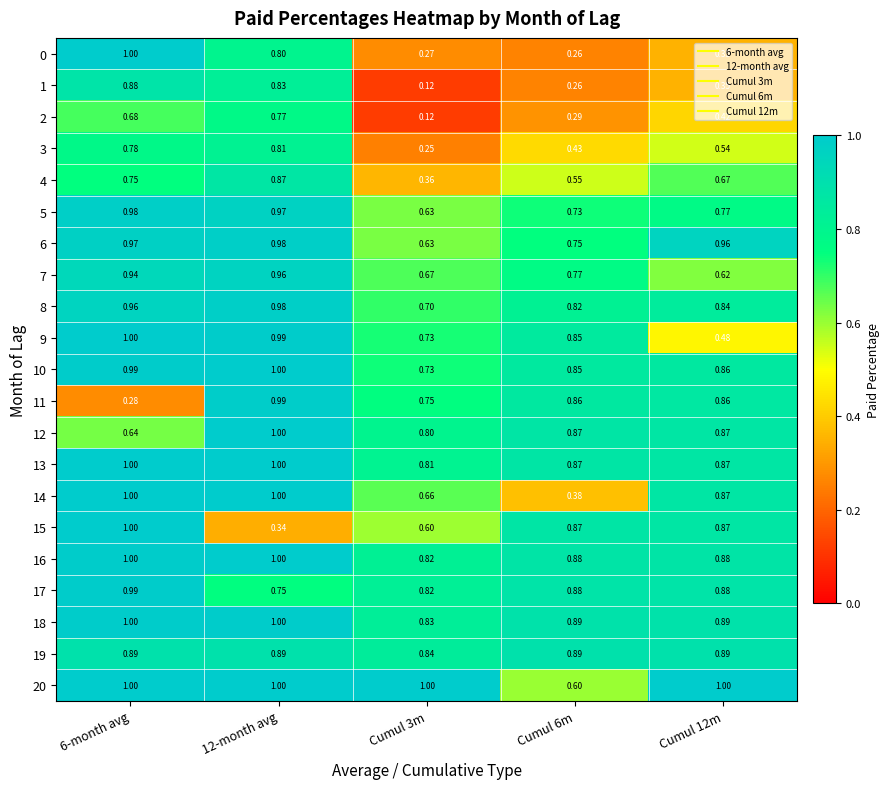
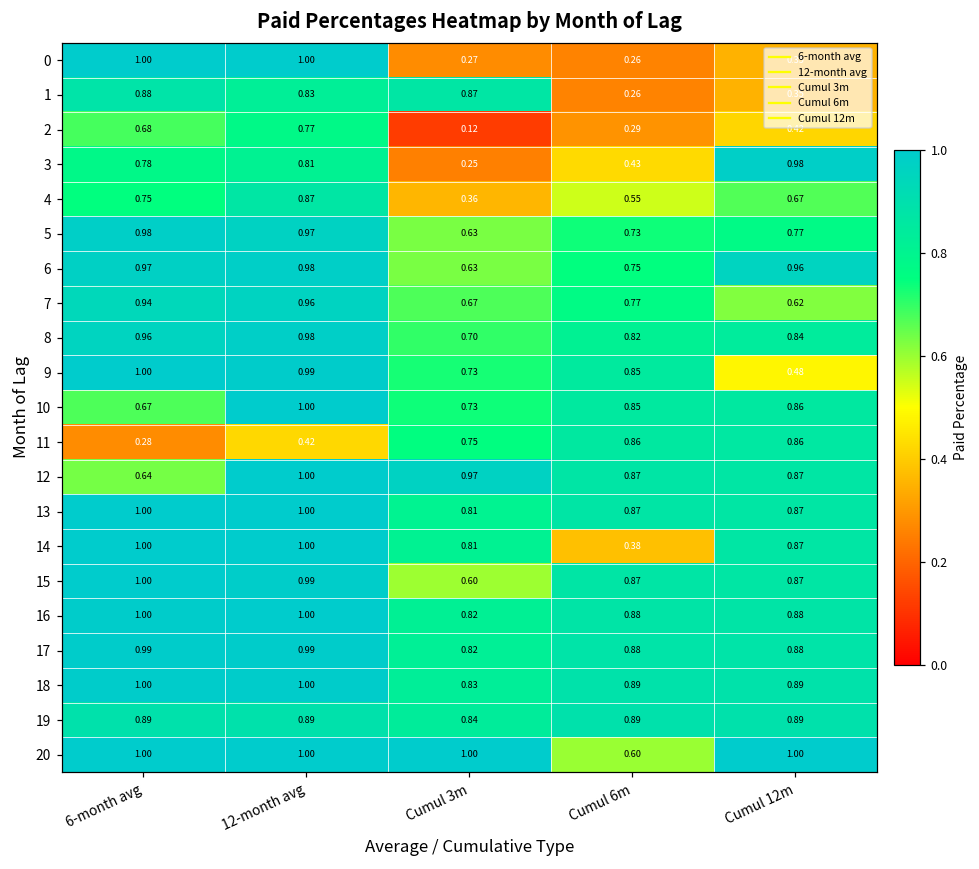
  {
    "0": {
      "6-month avg": 1.00,
-     "12-month avg": 0.80,
+     "12-month avg": 1.00,
      "Cumul 3m": 0.27,
      "Cumul 6m": 0.26
    },
    "1": {
      "6-month avg": 0.88,
      "12-month avg": 0.83,
-     "Cumul 3m": 0.12,
+     "Cumul 3m": 0.87,
      "Cumul 6m": 0.26
    },
    "2": {
      "6-month avg": 0.68,
      "12-month avg": 0.77,
      "Cumul 3m": 0.12,
      "Cumul 6m": 0.29
    },
    "3": {
      "6-month avg": 0.78,
      "12-month avg": 0.81,
      "Cumul 3m": 0.25,
      "Cumul 6m": 0.43,
-     "Cumul 12m": 0.54
+     "Cumul 12m": 0.98
    },
    "4": {
      "6-month avg": 0.75,
      "12-month avg": 0.87,
      "Cumul 3m": 0.36,
      "Cumul 6m": 0.55,
      "Cumul 12m": 0.67
    },
    "5": {
      "6-month avg": 0.98,
      "12-month avg": 0.97,
      "Cumul 3m": 0.63,
      "Cumul 6m": 0.73,
      "Cumul 12m": 0.77
    },
    "6": {
      "6-month avg": 0.97,
      "12-month avg": 0.98,
      "Cumul 3m": 0.63,
      "Cumul 6m": 0.75,
      "Cumul 12m": 0.96
    },
    "7": {
      "6-month avg": 0.94,
      "12-month avg": 0.96,
      "Cumul 3m": 0.67,
      "Cumul 6m": 0.77,
      "Cumul 12m": 0.62
    },
    "8": {
      "6-month avg": 0.96,
      "12-month avg": 0.98,
      "Cumul 3m": 0.70,
      "Cumul 6m": 0.82,
      "Cumul 12m": 0.84
    },
    "9": {
      "6-month avg": 1.00,
      "12-month avg": 0.99,
      "Cumul 3m": 0.73,
      "Cumul 6m": 0.85,
      "Cumul 12m": 0.48
    },
    "10": {
-     "6-month avg": 0.99,
+     "6-month avg": 0.67,
      "12-month avg": 1.00,
      "Cumul 3m": 0.73,
      "Cumul 6m": 0.85,
      "Cumul 12m": 0.86
    },
    "11": {
      "6-month avg": 0.28,
-     "12-month avg": 0.99,
+     "12-month avg": 0.42,
      "Cumul 3m": 0.75,
      "Cumul 6m": 0.86,
      "Cumul 12m": 0.86
    },
    "12": {
      "6-month avg": 0.64,
      "12-month avg": 1.00,
-     "Cumul 3m": 0.80,
+     "Cumul 3m": 0.97,
      "Cumul 6m": 0.87,
      "Cumul 12m": 0.87
    },
    "13": {
      "6-month avg": 1.00,
      "12-month avg": 1.00,
      "Cumul 3m": 0.81,
      "Cumul 6m": 0.87,
      "Cumul 12m": 0.87
    },
    "14": {
      "6-month avg": 1.00,
      "12-month avg": 1.00,
-     "Cumul 3m": 0.66,
+     "Cumul 3m": 0.81,
      "Cumul 6m": 0.38,
      "Cumul 12m": 0.87
    },
    "15": {
      "6-month avg": 1.00,
-     "12-month avg": 0.34,
+     "12-month avg": 0.99,
      "Cumul 3m": 0.60,
      "Cumul 6m": 0.87,
      "Cumul 12m": 0.87
    },
    "16": {
      "6-month avg": 1.00,
      "12-month avg": 1.00,
      "Cumul 3m": 0.82,
      "Cumul 6m": 0.88,
      "Cumul 12m": 0.88
    },
    "17": {
      "6-month avg": 0.99,
-     "12-month avg": 0.75,
+     "12-month avg": 0.99,
      "Cumul 3m": 0.82,
      "Cumul 6m": 0.88,
      "Cumul 12m": 0.88
    },
    "18": {
      "6-month avg": 1.00,
      "12-month avg": 1.00,
      "Cumul 3m": 0.83,
      "Cumul 6m": 0.89,
      "Cumul 12m": 0.89
    },
    "19": {
      "6-month avg": 0.89,
      "12-month avg": 0.89,
      "Cumul 3m": 0.84,
      "Cumul 6m": 0.89,
      "Cumul 12m": 0.89
    },
    "20": {
      "6-month avg": 1.00,
      "12-month avg": 1.00,
      "Cumul 3m": 1.00,
      "Cumul 6m": 0.60,
      "Cumul 12m": 1.00
    }
  }
